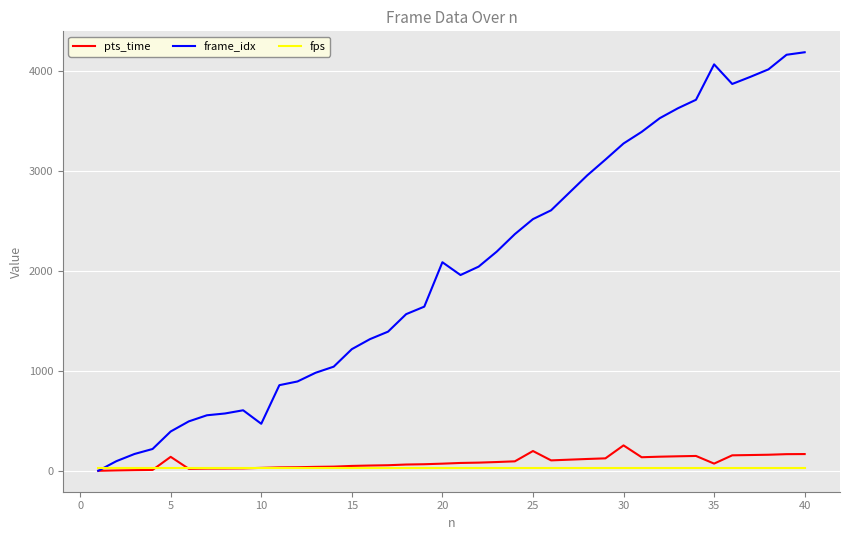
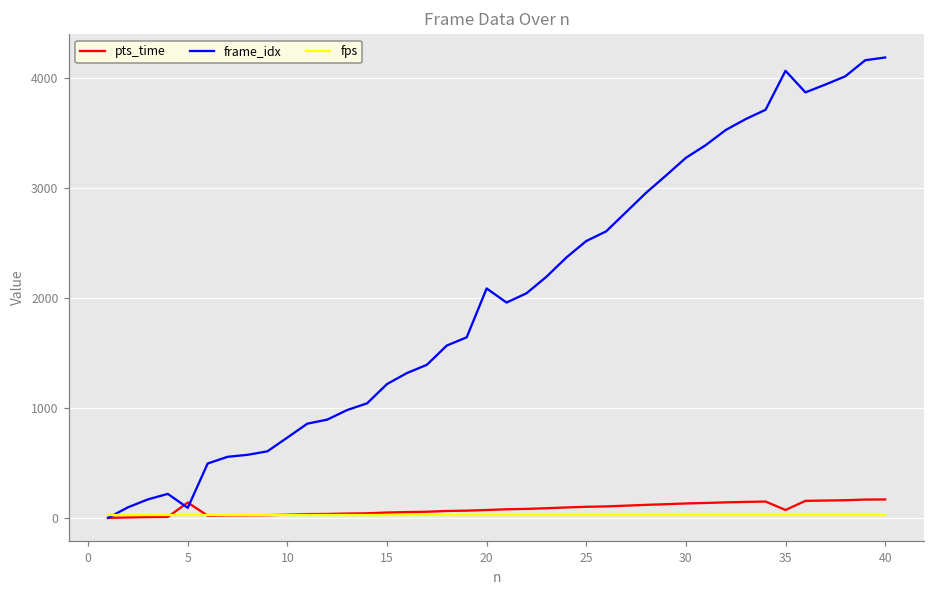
  {
    "pts_time": {
      "5": 140,
      "20": 70,
-     "25": 200,
-     "30": 250,
+     "25": 100,
+     "30": 130,
      "35": 70,
      "40": 170
    },
    "frame_idx": {
-     "5": 390,
-     "10": 470,
+     "5": 90,
+     "10": 730,
      "15": 1220,
      "20": 2090,
      "25": 2520,
      "30": 3270,
      "35": 4060,
      "40": 4180
    },
    "fps": {
      "5": 30,
      "20": 30,
      "25": 30,
      "30": 30,
      "35": 30,
      "40": 30
    }
  }
